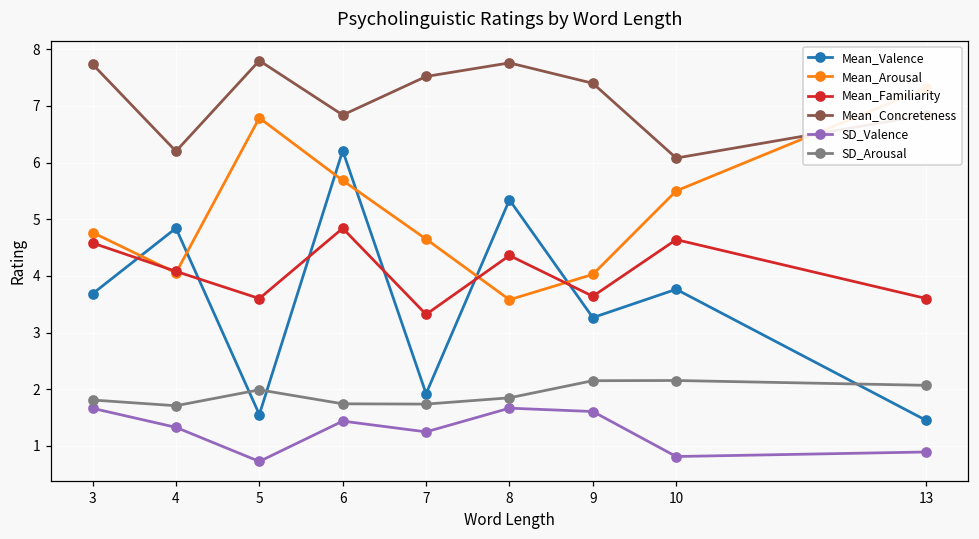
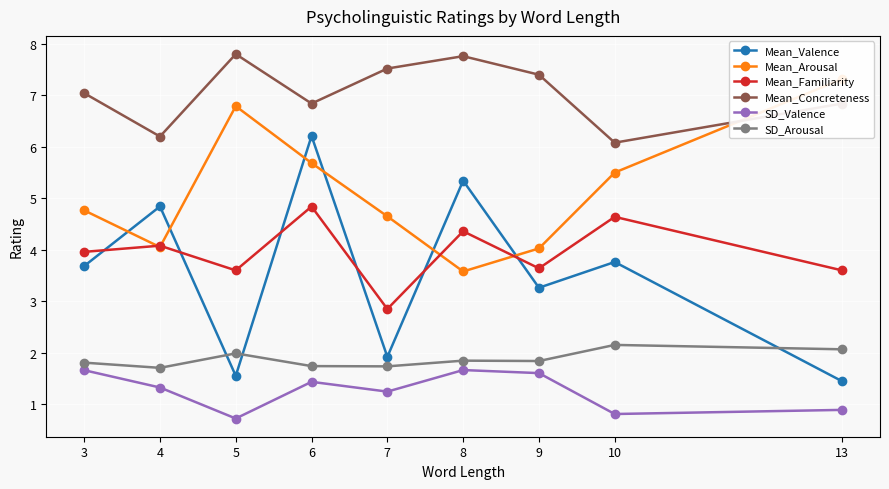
  {
    "Mean_Valence": {
      "3": 3.7,
      "4": 4.8,
      "5": 1.6,
      "6": 6.2,
      "7": 1.9,
      "8": 5.3,
      "9": 3.3,
      "10": 3.8,
      "13": 1.4
    },
    "Mean_Arousal": {
      "3": 4.8,
      "5": 6.8,
      "6": 5.7,
      "7": 4.6,
      "8": 3.6,
      "9": 4.0,
      "10": 5.5
    },
    "Mean_Familiarity": {
-     "3": 4.6,
+     "3": 4.0,
      "5": 3.6,
      "6": 4.8,
-     "7": 3.3,
+     "7": 2.9,
      "8": 4.4,
      "9": 3.6,
      "10": 4.6,
      "13": 3.6
    },
    "Mean_Concreteness": {
-     "3": 7.7,
+     "3": 7.0,
      "4": 6.2,
      "5": 7.8,
      "6": 6.8,
      "7": 7.5,
      "8": 7.8,
      "9": 7.4,
      "10": 6.1
    },
    "SD_Valence": {
      "3": 1.7,
      "4": 1.3,
      "5": 0.7,
      "6": 1.4,
      "7": 1.2,
      "8": 1.7,
      "9": 1.6,
      "10": 0.8,
      "13": 0.9
    },
    "SD_Arousal": {
      "3": 1.8,
      "4": 1.7,
      "5": 2.0,
      "6": 1.7,
      "7": 1.7,
      "8": 1.8,
-     "9": 2.1,
+     "9": 1.8,
      "10": 2.2,
      "13": 2.1
    }
  }
